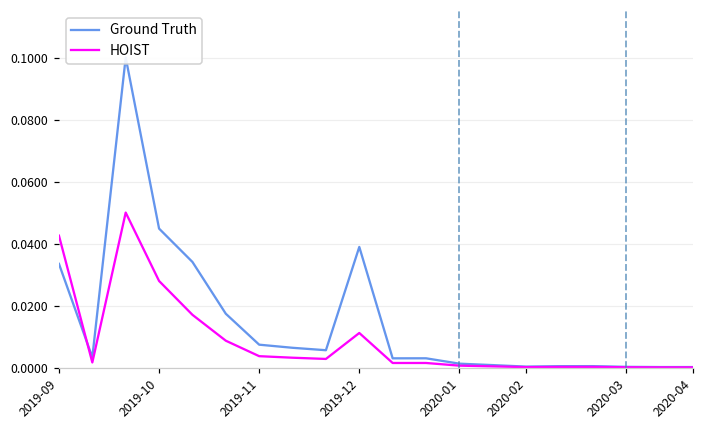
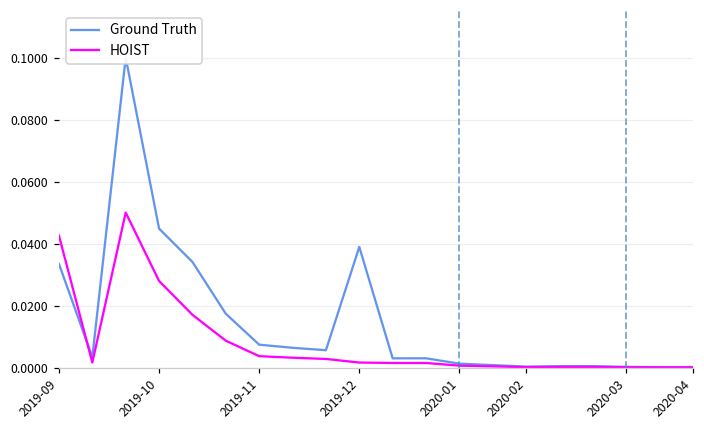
  {
    "Ground Truth": {
      "2019-09": 0.033,
      "2019-10": 0.045,
      "2019-11": 0.007,
      "2019-12": 0.039
    },
    "HOIST": {
      "2019-09": 0.043,
      "2019-10": 0.028,
      "2019-11": 0.004,
-     "2019-12": 0.011
+     "2019-12": 0.002
    }
  }
